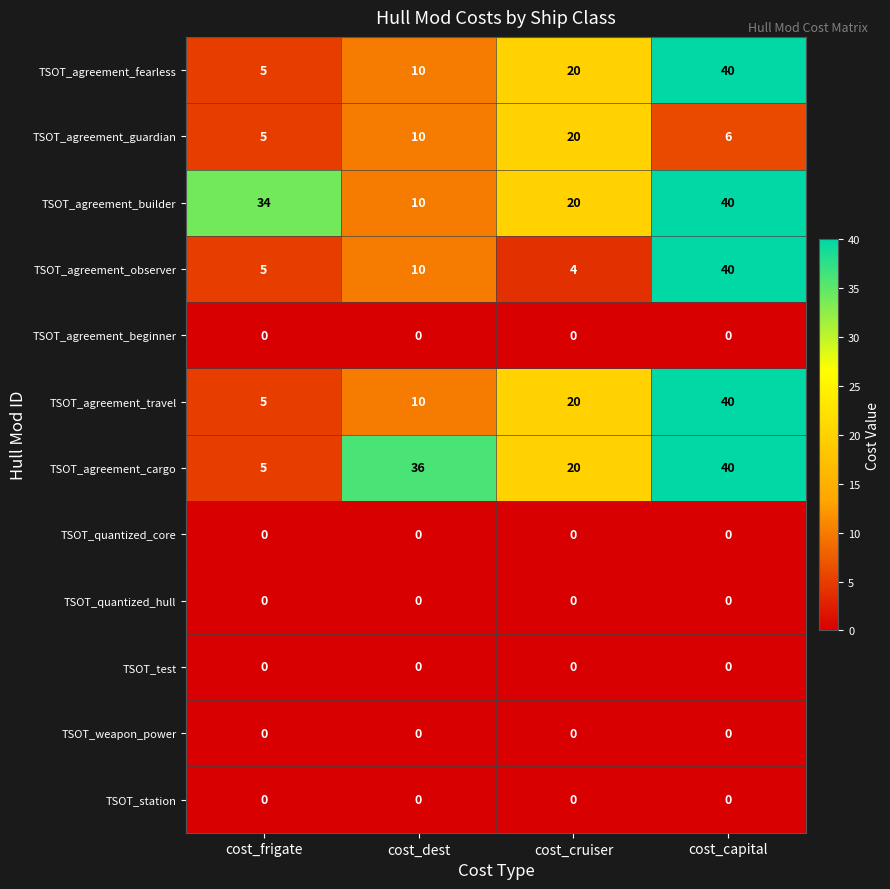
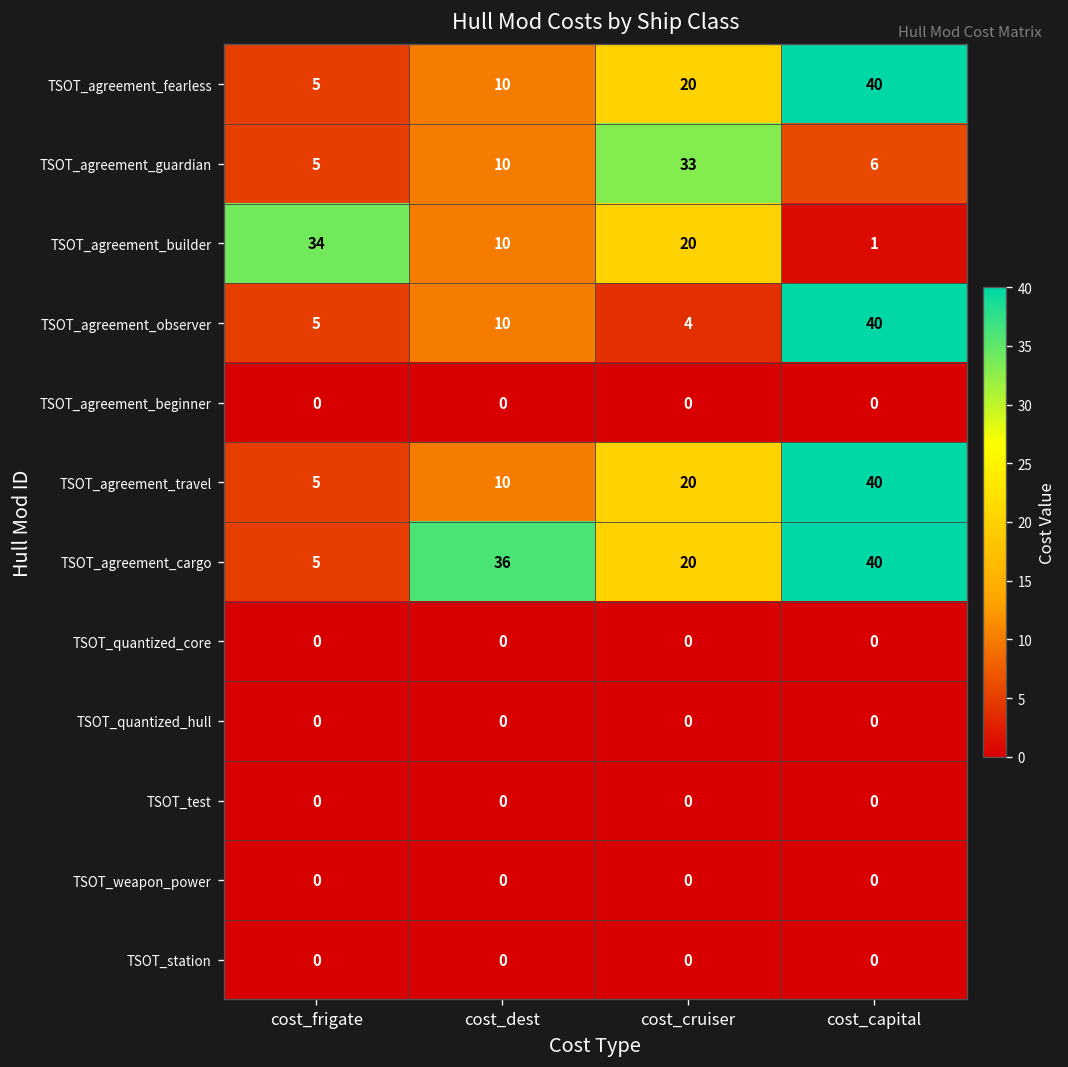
  {
    "TSOT_agreement_fearless": {
      "cost_frigate": 5,
      "cost_dest": 10,
      "cost_cruiser": 20,
      "cost_capital": 40
    },
    "TSOT_agreement_guardian": {
      "cost_frigate": 5,
      "cost_dest": 10,
-     "cost_cruiser": 20,
+     "cost_cruiser": 33,
      "cost_capital": 6
    },
    "TSOT_agreement_builder": {
      "cost_frigate": 34,
      "cost_dest": 10,
      "cost_cruiser": 20,
-     "cost_capital": 40
+     "cost_capital": 1
    },
    "TSOT_agreement_observer": {
      "cost_frigate": 5,
      "cost_dest": 10,
      "cost_cruiser": 4,
      "cost_capital": 40
    },
    "TSOT_agreement_beginner": {
      "cost_frigate": 0,
      "cost_dest": 0,
      "cost_cruiser": 0,
      "cost_capital": 0
    },
    "TSOT_agreement_travel": {
      "cost_frigate": 5,
      "cost_dest": 10,
      "cost_cruiser": 20,
      "cost_capital": 40
    },
    "TSOT_agreement_cargo": {
      "cost_frigate": 5,
      "cost_dest": 36,
      "cost_cruiser": 20,
      "cost_capital": 40
    },
    "TSOT_quantized_core": {
      "cost_frigate": 0,
      "cost_dest": 0,
      "cost_cruiser": 0,
      "cost_capital": 0
    },
    "TSOT_quantized_hull": {
      "cost_frigate": 0,
      "cost_dest": 0,
      "cost_cruiser": 0,
      "cost_capital": 0
    },
    "TSOT_test": {
      "cost_frigate": 0,
      "cost_dest": 0,
      "cost_cruiser": 0,
      "cost_capital": 0
    },
    "TSOT_weapon_power": {
      "cost_frigate": 0,
      "cost_dest": 0,
      "cost_cruiser": 0,
      "cost_capital": 0
    },
    "TSOT_station": {
      "cost_frigate": 0,
      "cost_dest": 0,
      "cost_cruiser": 0,
      "cost_capital": 0
    }
  }
